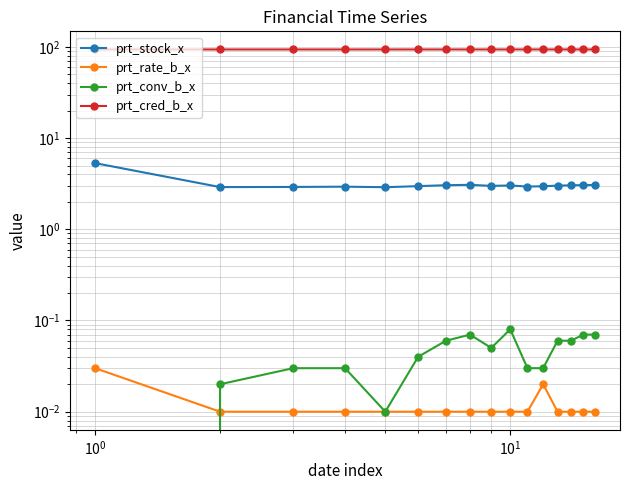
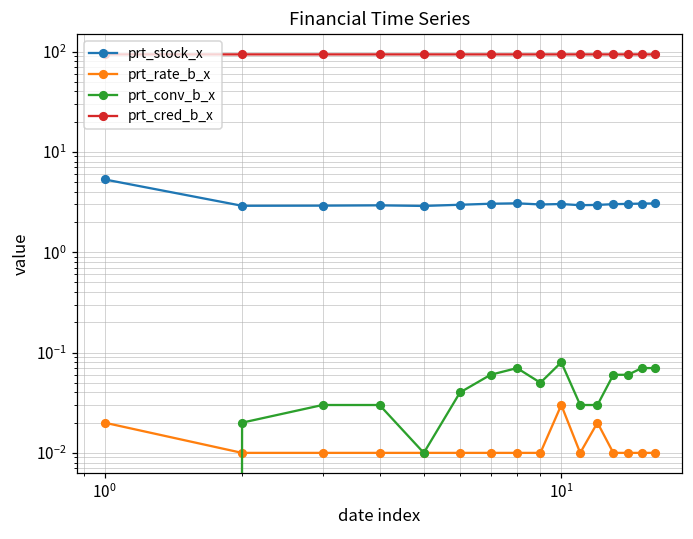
  {
    "prt_stock_x": {
      "10^0": 5,
      "10^1": 3.0
    },
    "prt_rate_b_x": {
-     "10^0": 0.03,
-     "10^1": 0.01
+     "10^0": 0.02,
+     "10^1": 0.03
    },
    "prt_conv_b_x": {
      "10^1": 0.08
    },
    "prt_cred_b_x": {
      "10^1": 90
    }
  }
